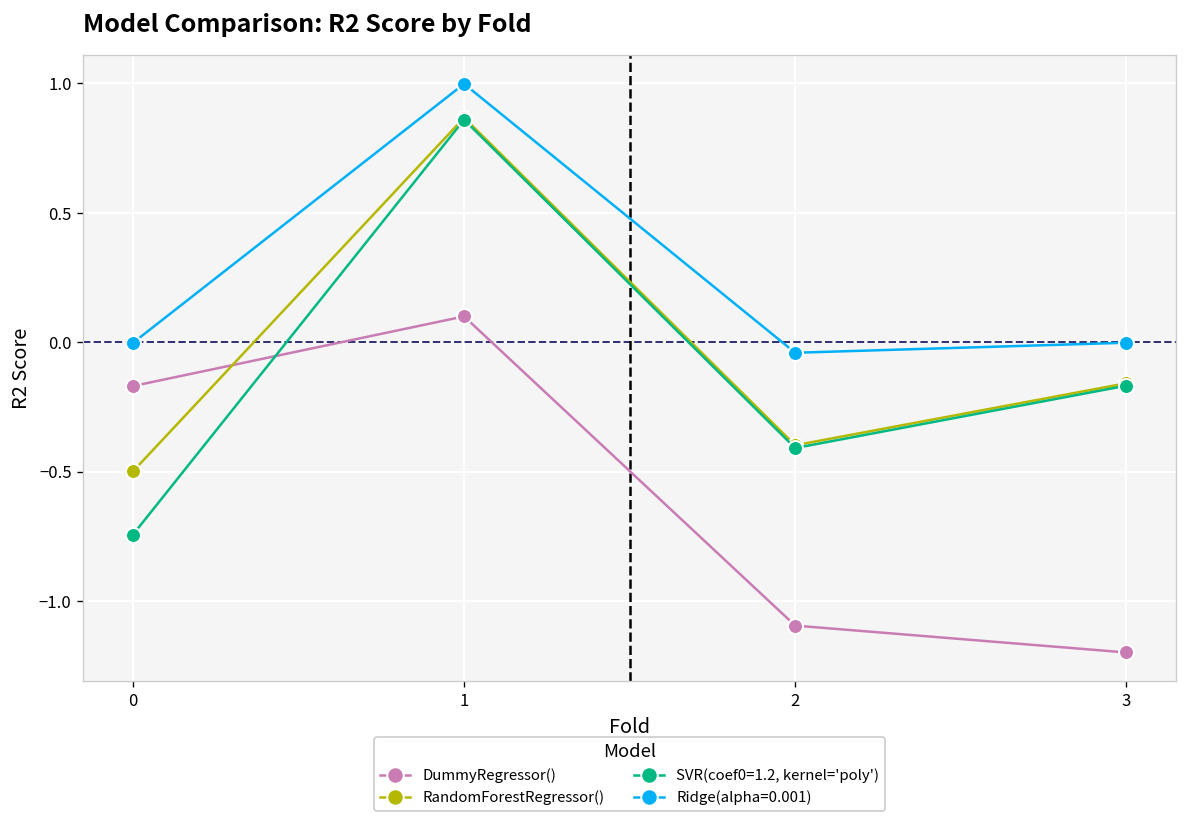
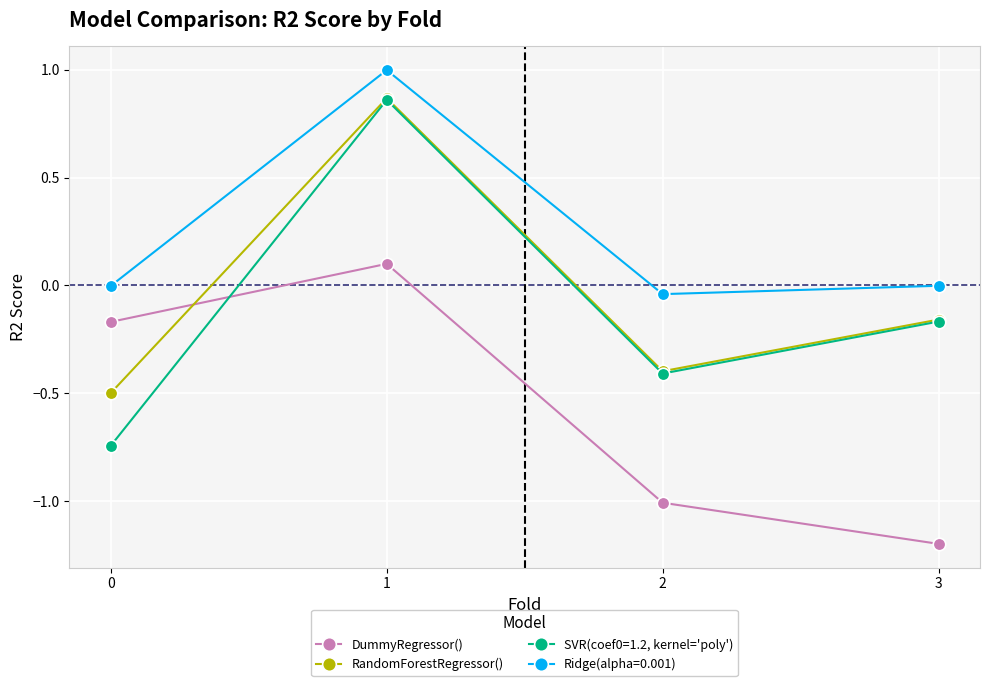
  {
    "DummyRegressor()": {
      "0": -0.17,
      "1": 0.10,
-     "2": -1.09,
+     "2": -1.01,
      "3": -1.20
    },
    "RandomForestRegressor()": {
      "0": -0.50
    },
    "SVR(coef0=1.2, kernel='poly')": {
      "0": -0.74
    },
    "Ridge(alpha=0.001)": {
      "0": 0.00,
      "1": 1.00,
      "2": -0.04,
      "3": 0.00
    }
  }
